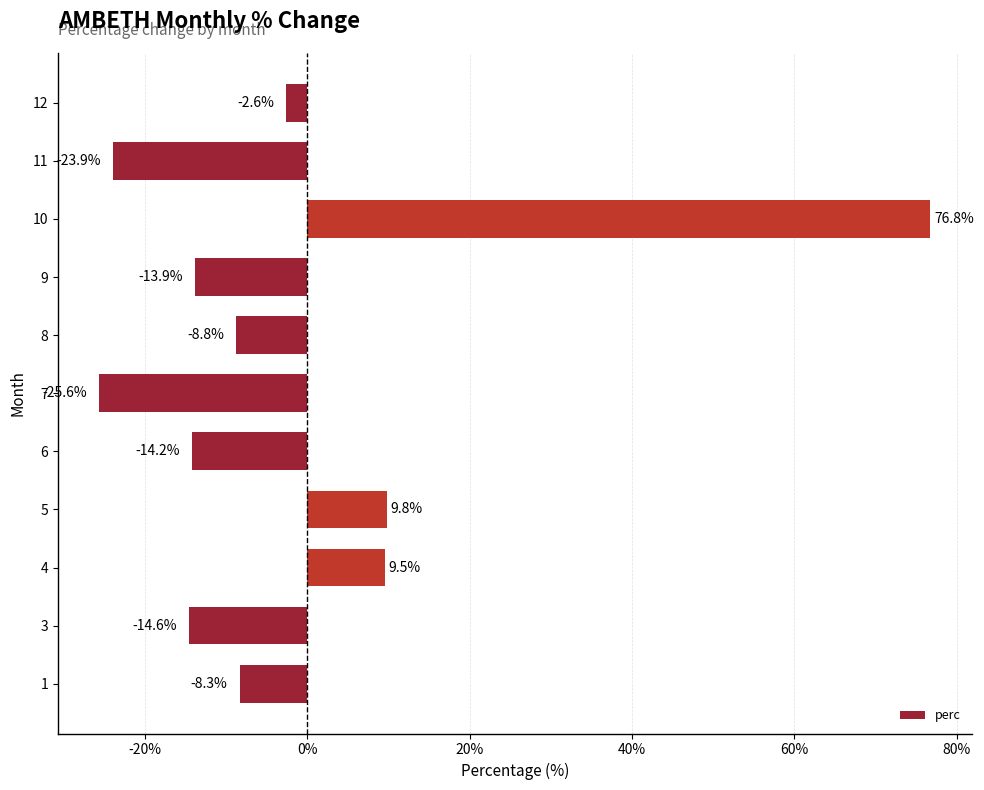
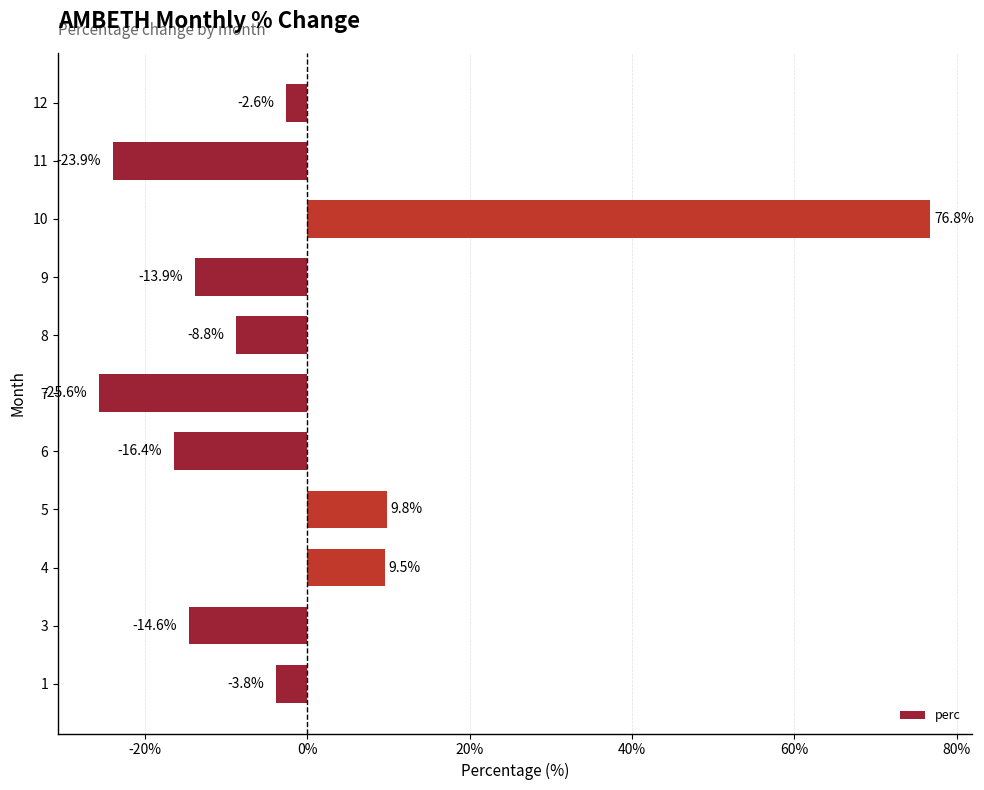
  {
    "12": "-2.6%",
    "11": "-23.9%",
    "10": "76.8%",
    "9": "-13.9%",
    "8": "-8.8%",
    "7": "-25.6%",
-   "6": "-14.2%",
+   "6": "-16.4%",
    "5": "9.8%",
    "4": "9.5%",
    "3": "-14.6%",
-   "1": "-8.3%"
+   "1": "-3.8%"
  }
